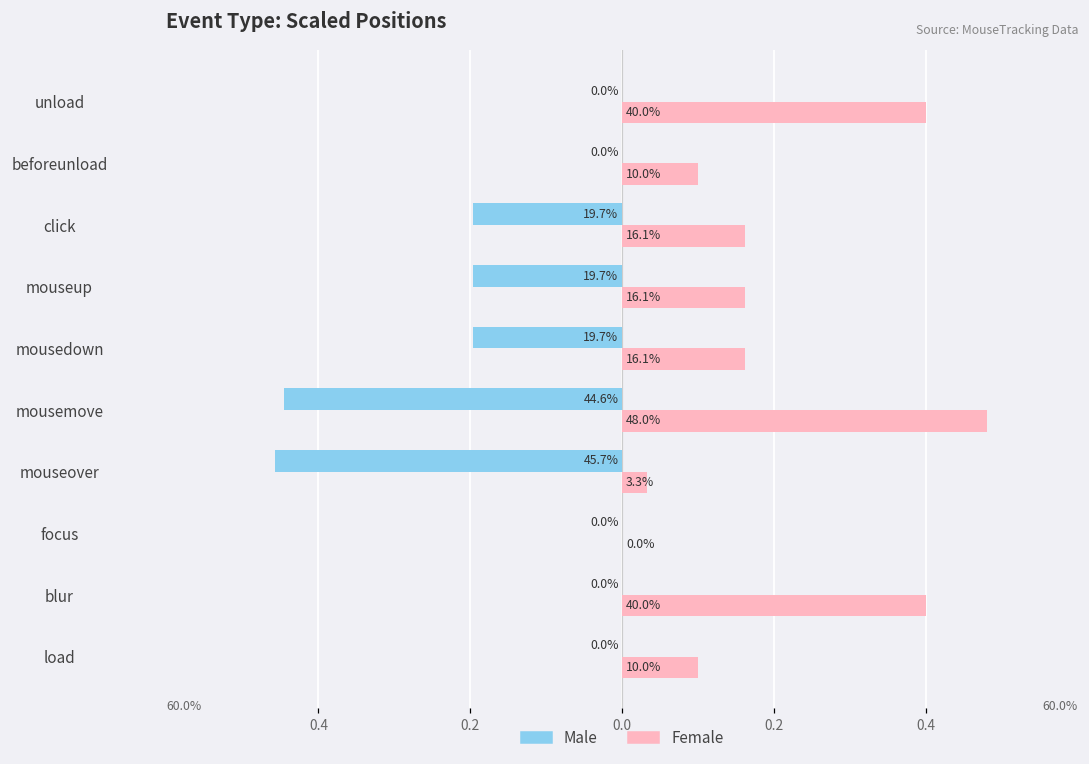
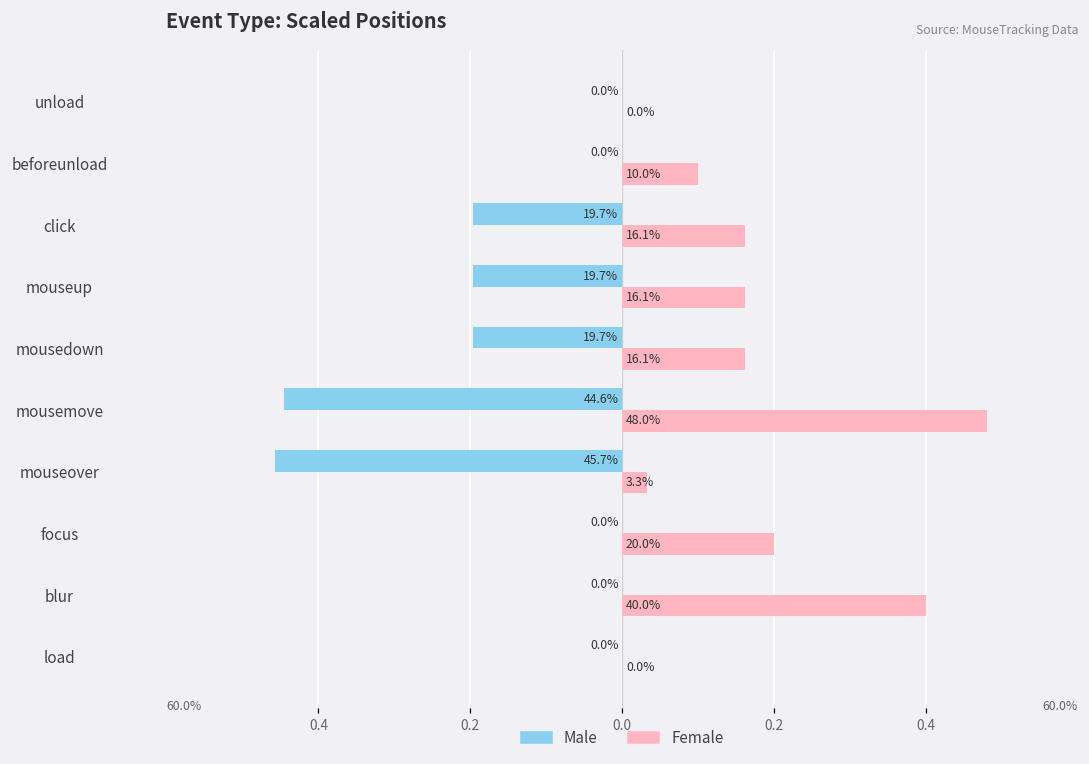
  {
    "Male": {
      "unload": "0.0%",
      "beforeunload": "0.0%",
      "focus": "0.0%",
      "blur": "0.0%",
      "load": "0.0%"
    },
    "Female": {
-     "unload": "40.0%",
+     "unload": "0.0%",
      "beforeunload": "10.0%",
      "click": "16.1%",
      "mouseup": "16.1%",
      "mousedown": "16.1%",
      "mousemove": "48.0%",
      "mouseover": "3.3%",
-     "focus": "0.0%",
+     "focus": "20.0%",
      "blur": "40.0%",
-     "load": "10.0%"
+     "load": "0.0%"
    }
  }
